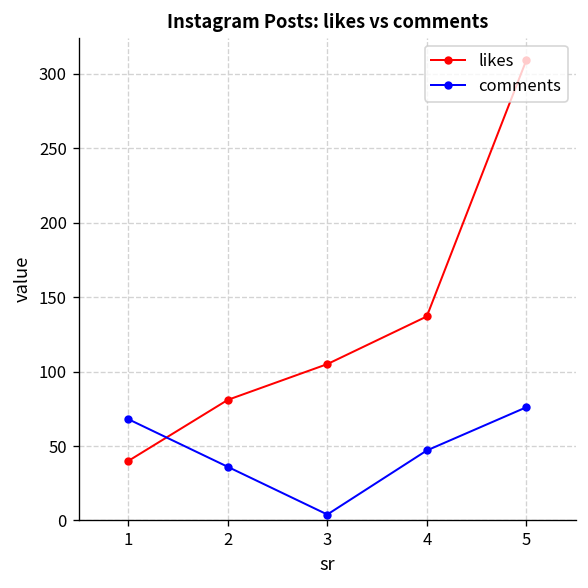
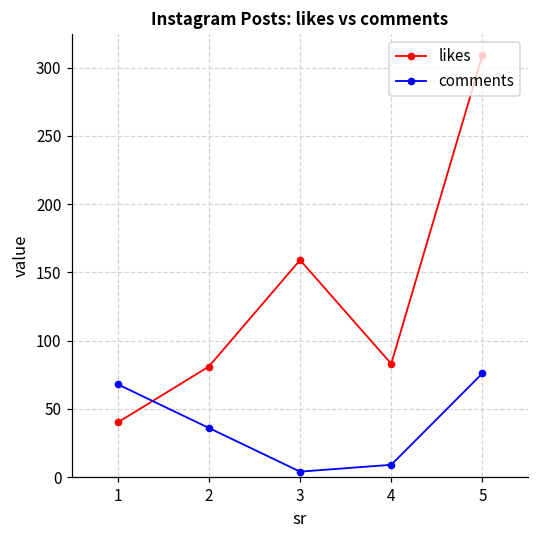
  {
    "likes": {
      "1": 40,
      "2": 81,
-     "3": 105,
-     "4": 137
+     "3": 159,
+     "4": 83
    },
    "comments": {
      "1": 68,
      "2": 36,
      "3": 4,
-     "4": 47,
+     "4": 9,
      "5": 76
    }
  }
